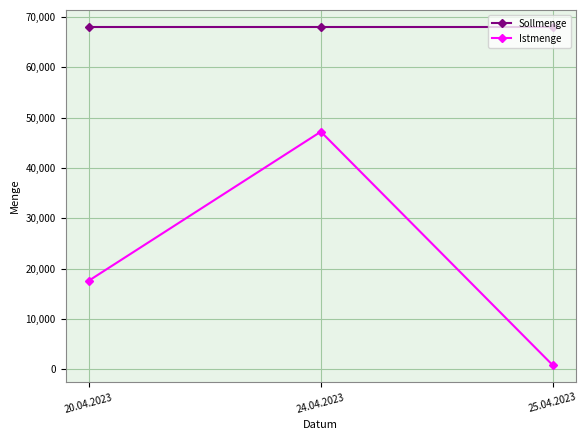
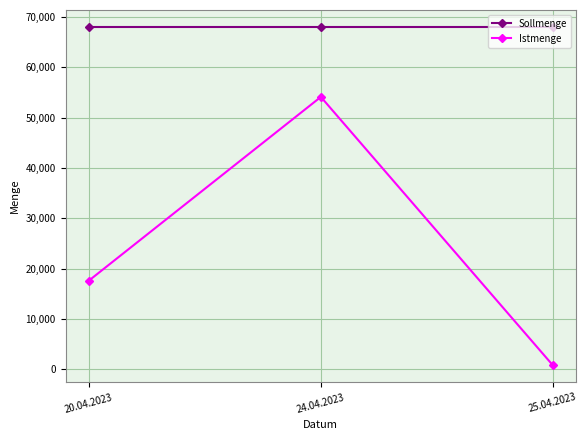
  {
    "Sollmenge": {
      "20.04.2023": "68,000",
      "24.04.2023": "68,000"
    },
    "Istmenge": {
      "20.04.2023": "18,000",
-     "24.04.2023": "47,000",
+     "24.04.2023": "54,000",
      "25.04.2023": "1,000"
    }
  }
